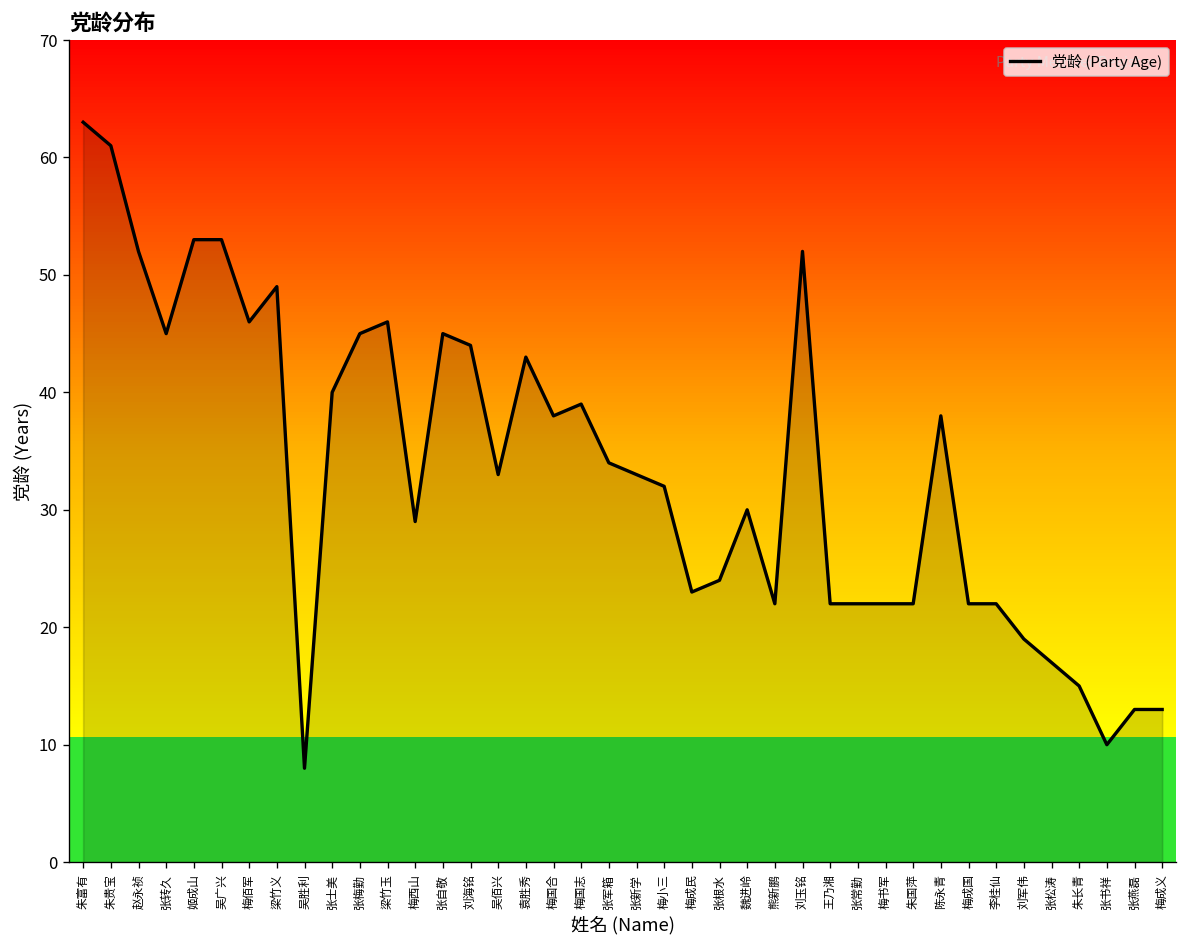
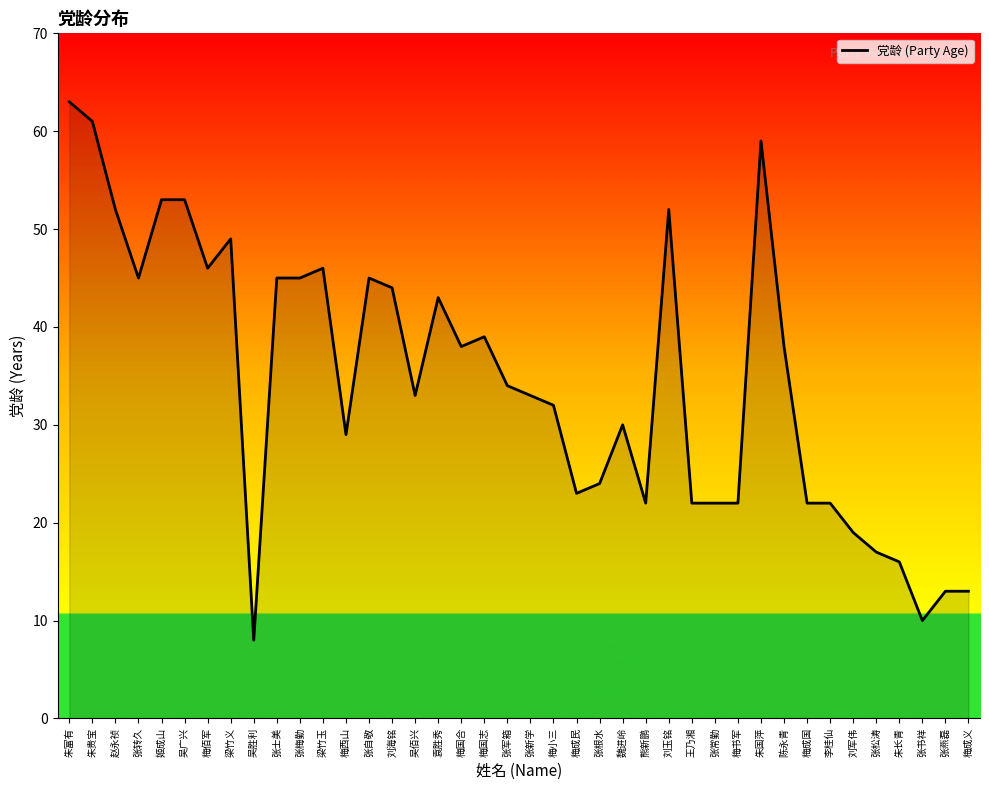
  {
    "朱富有": 63,
    "朱贵宝": 61,
    "赵永祯": 52,
    "张转久": 45,
    "姬成山": 53,
    "吴广兴": 53,
    "梅佰军": 46,
    "梁竹义": 49,
    "吴胜利": 8,
-   "张士美": 40,
+   "张士美": 45,
    "张梅勤": 45,
    "梁竹玉": 46,
    "梅西山": 29,
    "张自敬": 45,
    "刘海铭": 44,
    "吴佰兴": 33,
    "袁胜秀": 43,
    "梅国合": 38,
    "梅国志": 39,
    "张军箱": 34,
    "张新学": 33,
    "梅小三": 32,
    "梅成民": 23,
    "张根水": 24,
    "魏进岭": 30,
    "熊新鹏": 22,
    "刘玉铭": 52,
    "王乃湘": 22,
    "张常勤": 22,
    "梅书军": 22,
-   "朱国萍": 22,
+   "朱国萍": 59,
    "陈永青": 38,
    "梅成国": 22,
    "李桂仙": 22,
    "刘军伟": 19,
    "张松涛": 17,
-   "朱长青": 15,
+   "朱长青": 16,
    "张书祥": 10,
    "张燕磊": 13,
    "梅成义": 13
  }
